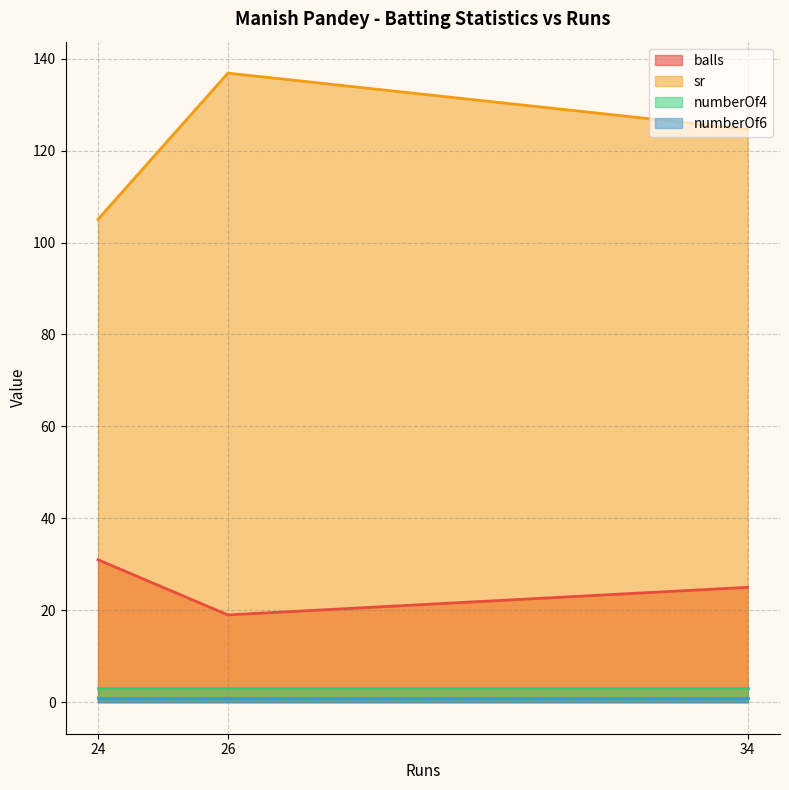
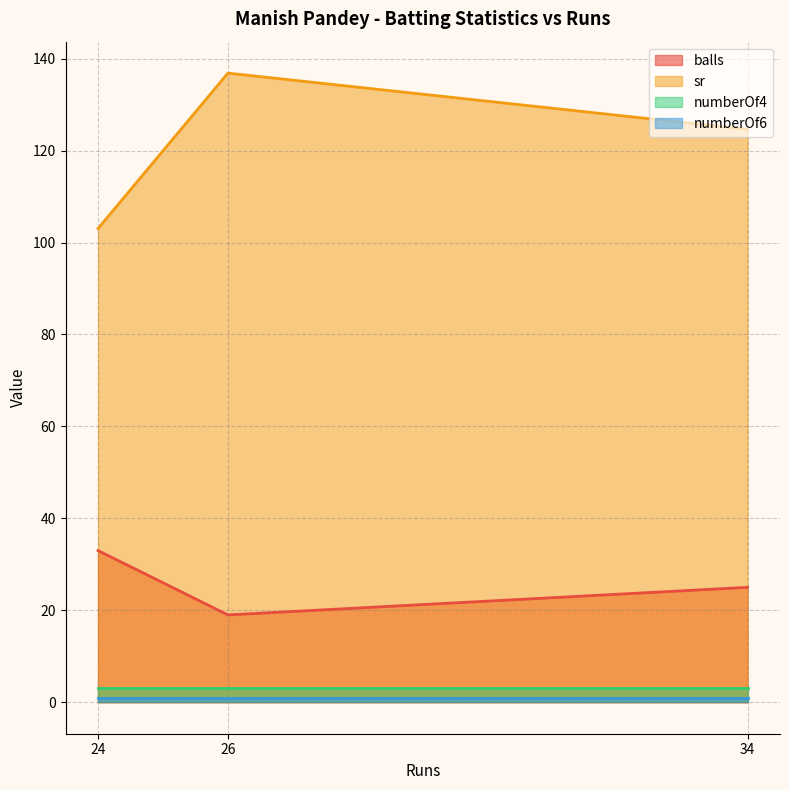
  {
    "balls": {
-     "24": 31,
+     "24": 33,
      "26": 19,
      "34": 25
    },
    "sr": {
-     "24": 105,
+     "24": 103,
      "26": 137
    },
    "numberOf4": {
      "24": 3,
      "26": 3,
      "34": 3
    },
    "numberOf6": {
      "24": 1,
      "26": 1,
      "34": 1
    }
  }
